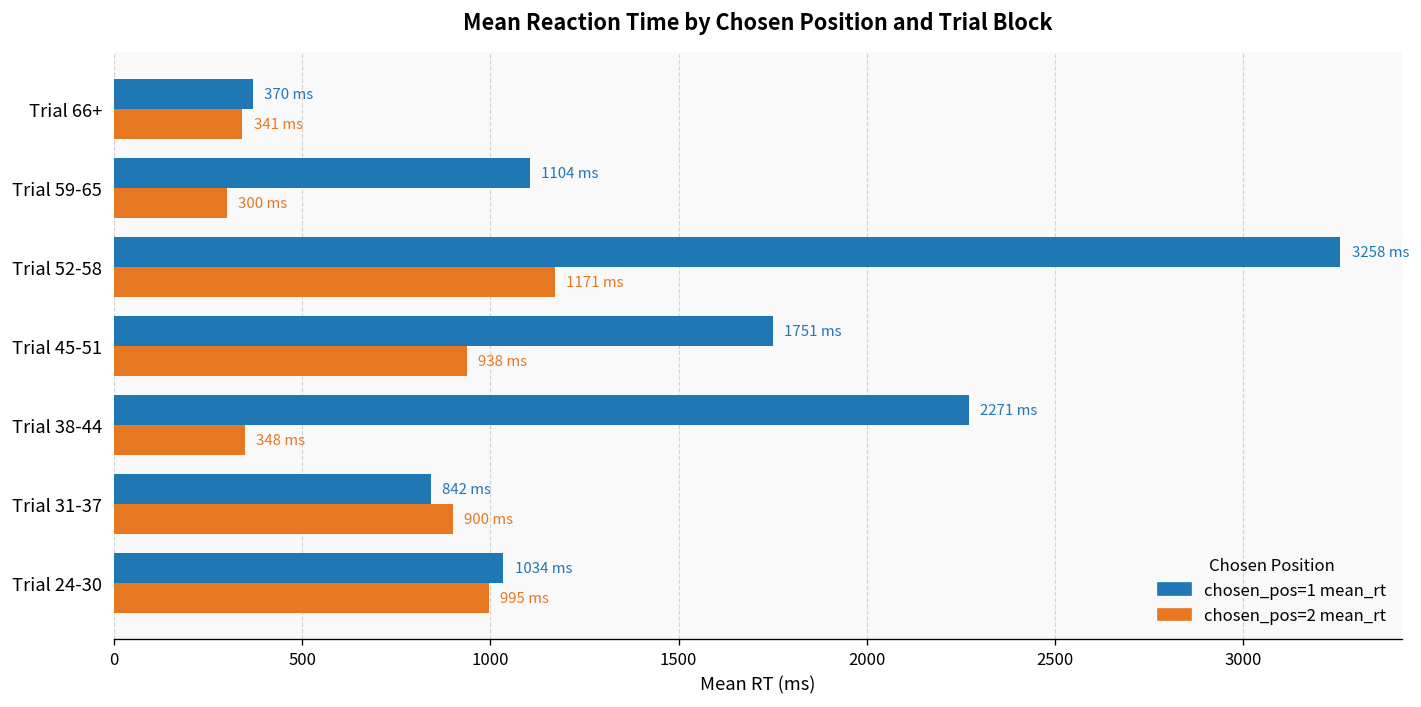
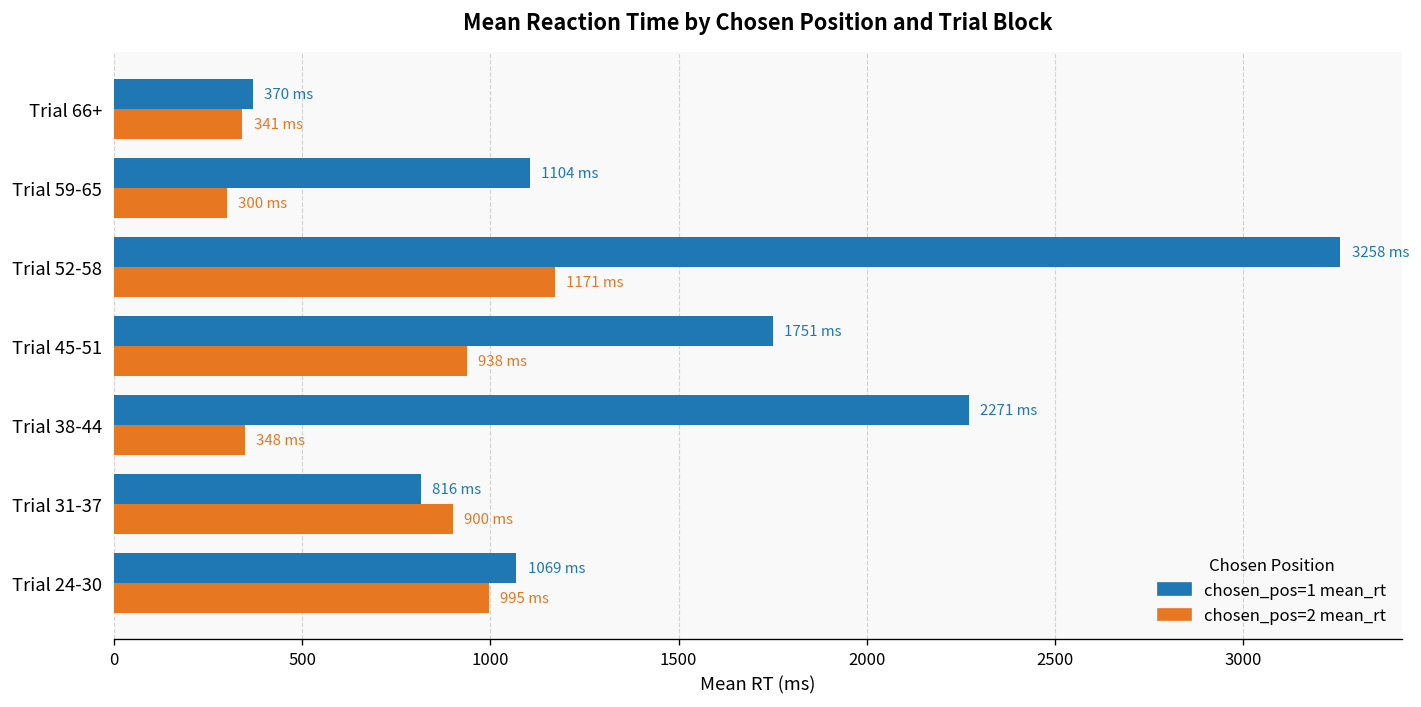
  {
    "chosen_pos=1 mean_rt": {
      "Trial 66+": 370,
      "Trial 59-65": 1104,
      "Trial 52-58": 3258,
      "Trial 45-51": 1751,
      "Trial 38-44": 2271,
-     "Trial 31-37": 842,
-     "Trial 24-30": 1034
+     "Trial 31-37": 816,
+     "Trial 24-30": 1069
    },
    "chosen_pos=2 mean_rt": {
      "Trial 66+": 341,
      "Trial 59-65": 300,
      "Trial 52-58": 1171,
      "Trial 45-51": 938,
      "Trial 38-44": 348,
      "Trial 31-37": 900,
      "Trial 24-30": 995
    }
  }
